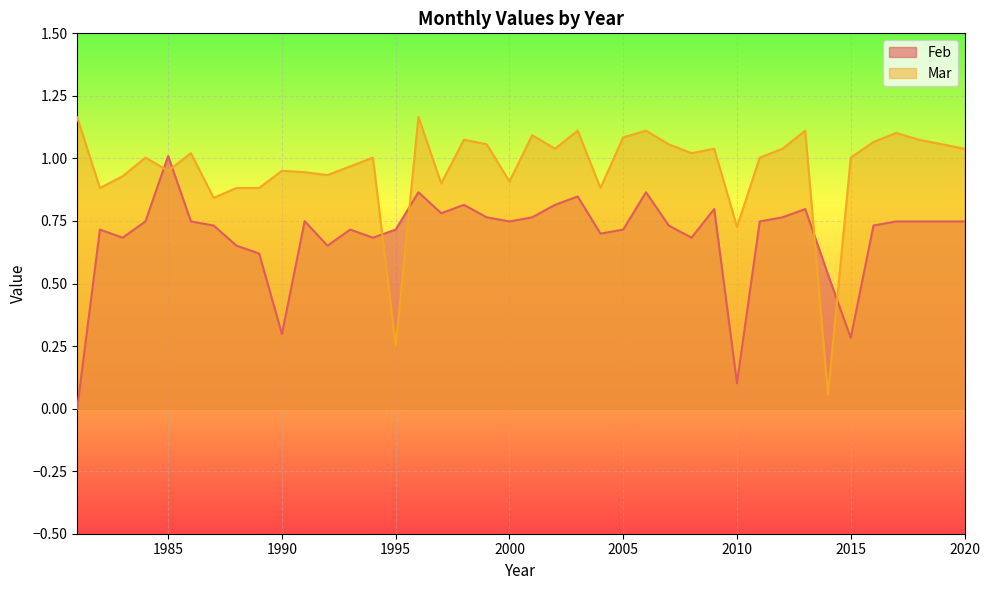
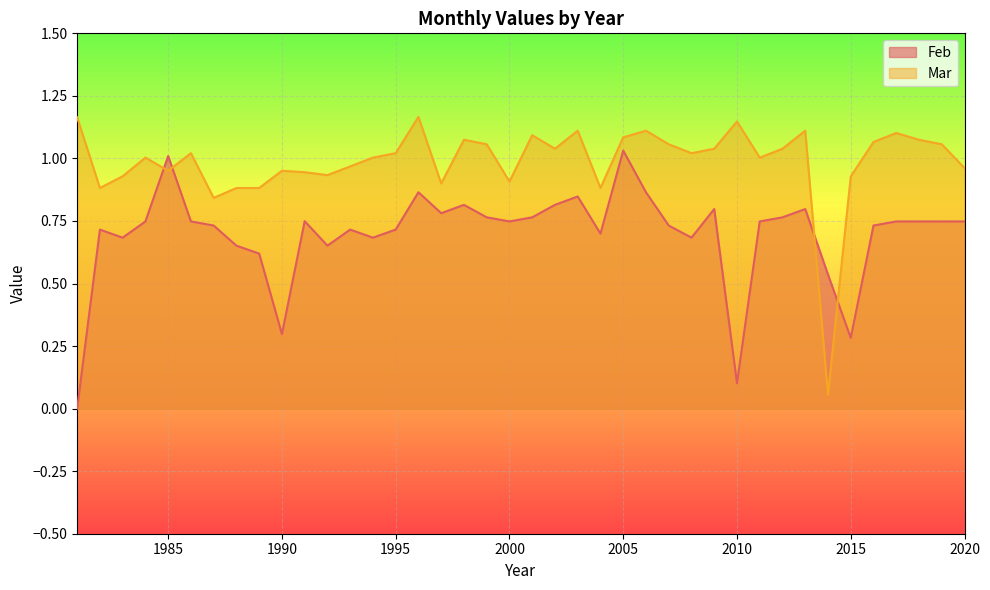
  {
    "Feb": {
      "1985": 1.01,
      "1990": 0.30,
      "1995": 0.72,
      "2000": 0.75,
-     "2005": 0.72,
+     "2005": 1.03,
      "2010": 0.10,
      "2015": 0.28,
      "2020": 0.75
    },
    "Mar": {
      "1985": 0.95,
      "1990": 0.95,
-     "1995": 0.25,
+     "1995": 1.02,
      "2000": 0.91,
      "2005": 1.08,
-     "2010": 0.73,
-     "2015": 1.00,
-     "2020": 1.04
+     "2010": 1.15,
+     "2015": 0.93,
+     "2020": 0.96
    }
  }
